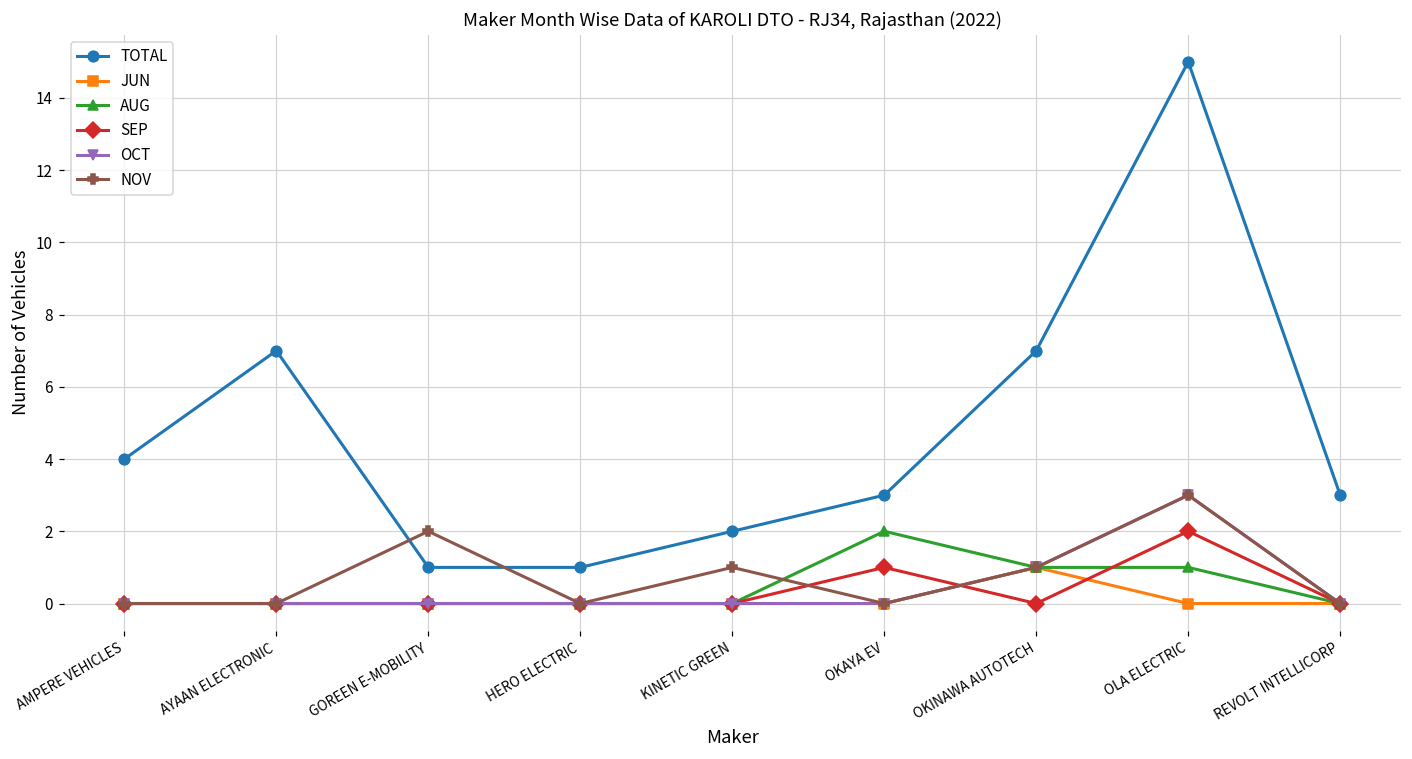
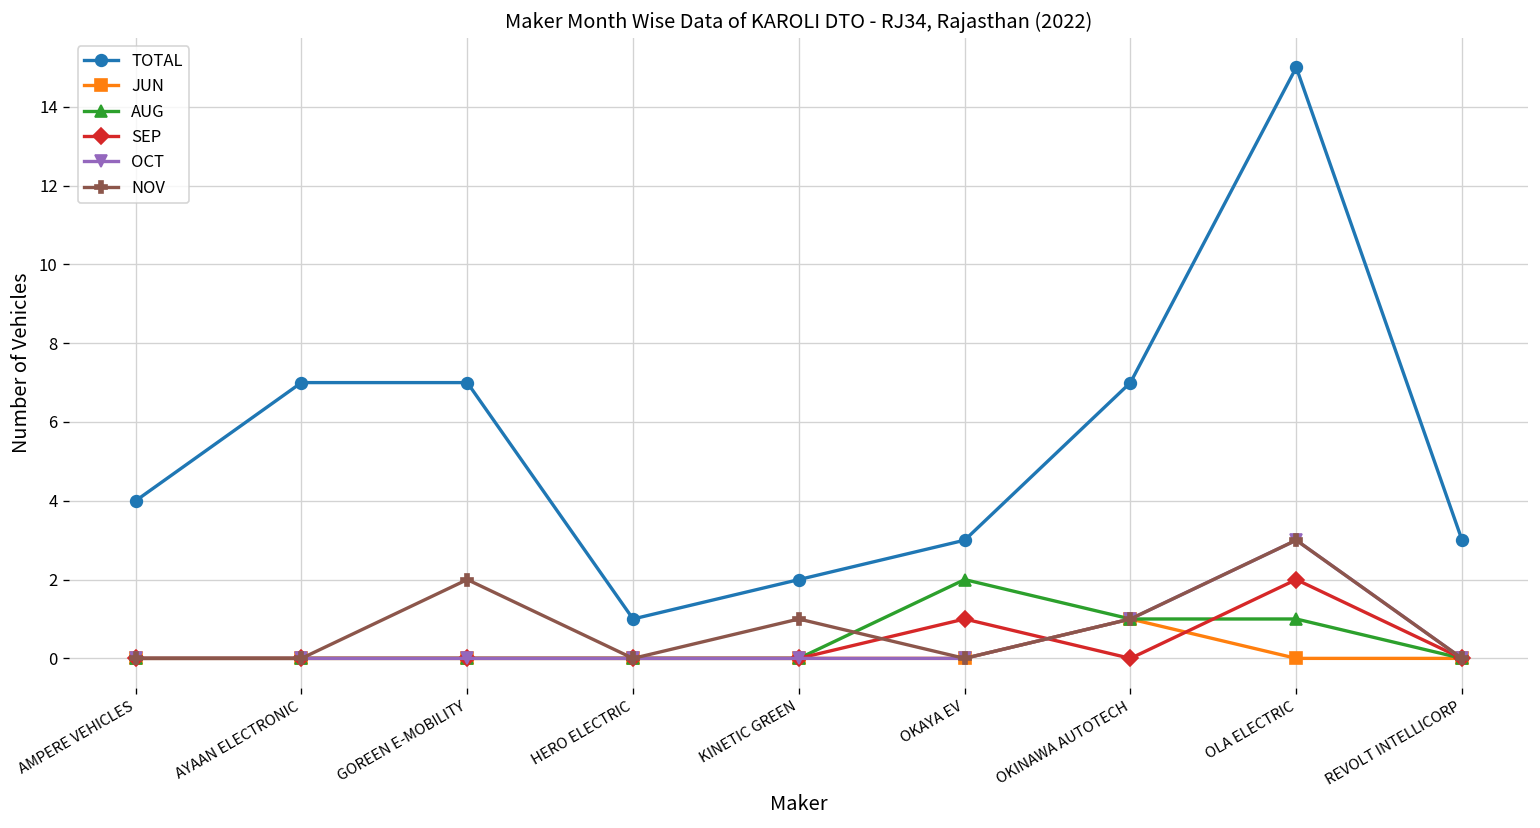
  {
    "TOTAL": {
      "AMPERE VEHICLES": 4,
      "AYAAN ELECTRONIC": 7,
-     "GOREEN E-MOBILITY": 1,
+     "GOREEN E-MOBILITY": 7,
      "HERO ELECTRIC": 1,
      "KINETIC GREEN": 2,
      "OKAYA EV": 3,
      "OKINAWA AUTOTECH": 7,
      "OLA ELECTRIC": 15,
      "REVOLT INTELLICORP": 3
    },
    "JUN": {
      "OLA ELECTRIC": 0
    },
    "AUG": {
      "OKAYA EV": 2,
      "OLA ELECTRIC": 1
    },
    "SEP": {
      "OKAYA EV": 1,
      "OKINAWA AUTOTECH": 0,
      "OLA ELECTRIC": 2
    },
    "NOV": {
      "GOREEN E-MOBILITY": 2,
      "KINETIC GREEN": 1
    }
  }
